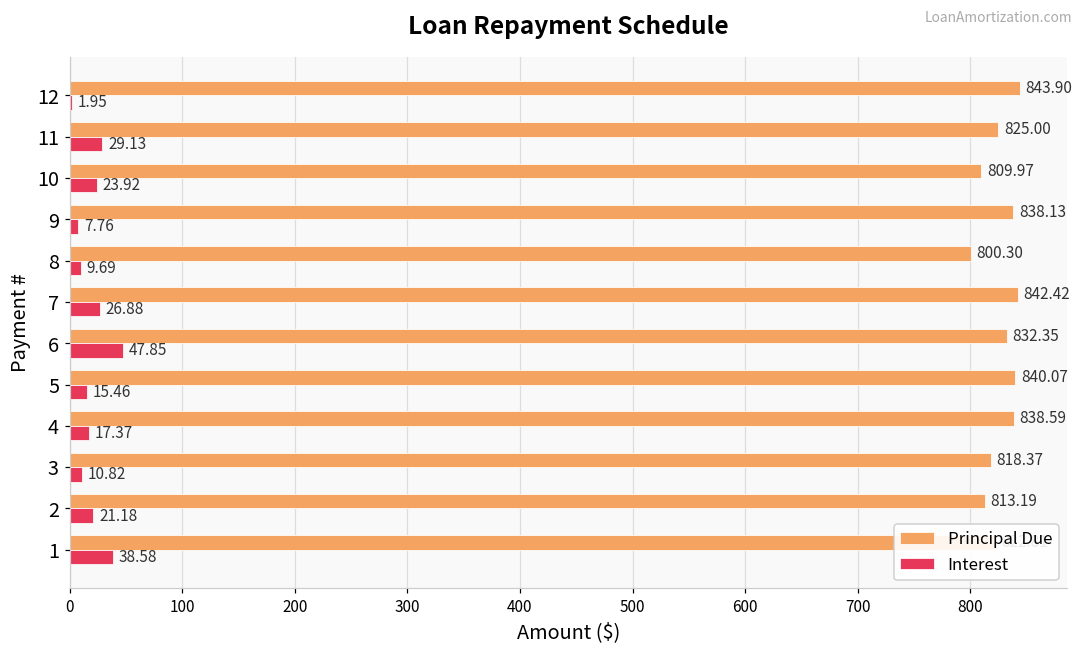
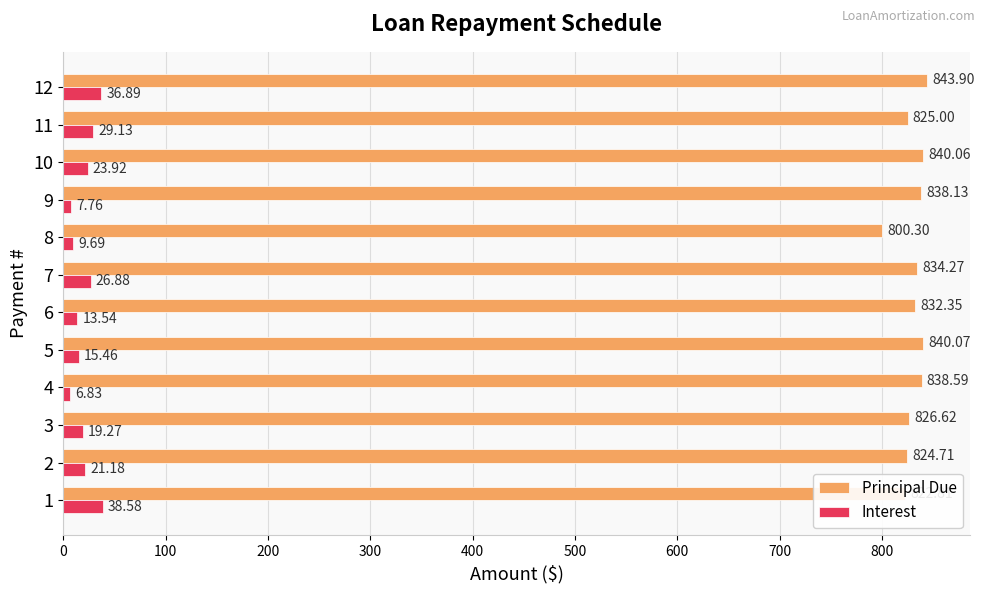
  {
    "Principal Due": {
      "12": 843.90,
      "11": 825.00,
-     "10": 809.97,
+     "10": 840.06,
      "9": 838.13,
      "8": 800.30,
-     "7": 842.42,
+     "7": 834.27,
      "6": 832.35,
      "5": 840.07,
      "4": 838.59,
-     "3": 818.37,
-     "2": 813.19
+     "3": 826.62,
+     "2": 824.71
    },
    "Interest": {
-     "12": 1.95,
+     "12": 36.89,
      "11": 29.13,
      "10": 23.92,
      "9": 7.76,
      "8": 9.69,
      "7": 26.88,
-     "6": 47.85,
+     "6": 13.54,
      "5": 15.46,
-     "4": 17.37,
-     "3": 10.82,
+     "4": 6.83,
+     "3": 19.27,
      "2": 21.18,
      "1": 38.58
    }
  }
